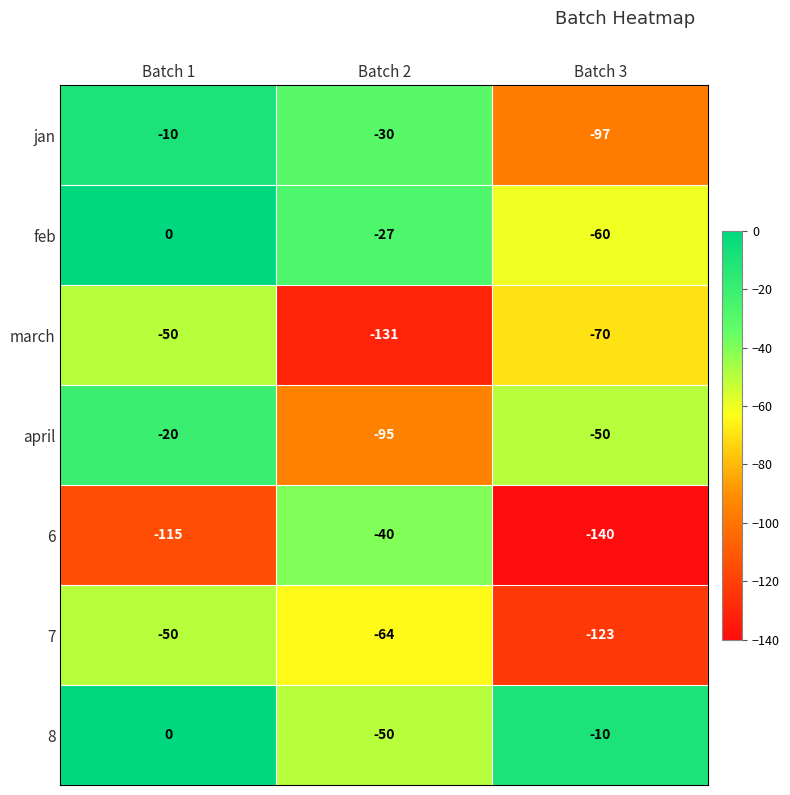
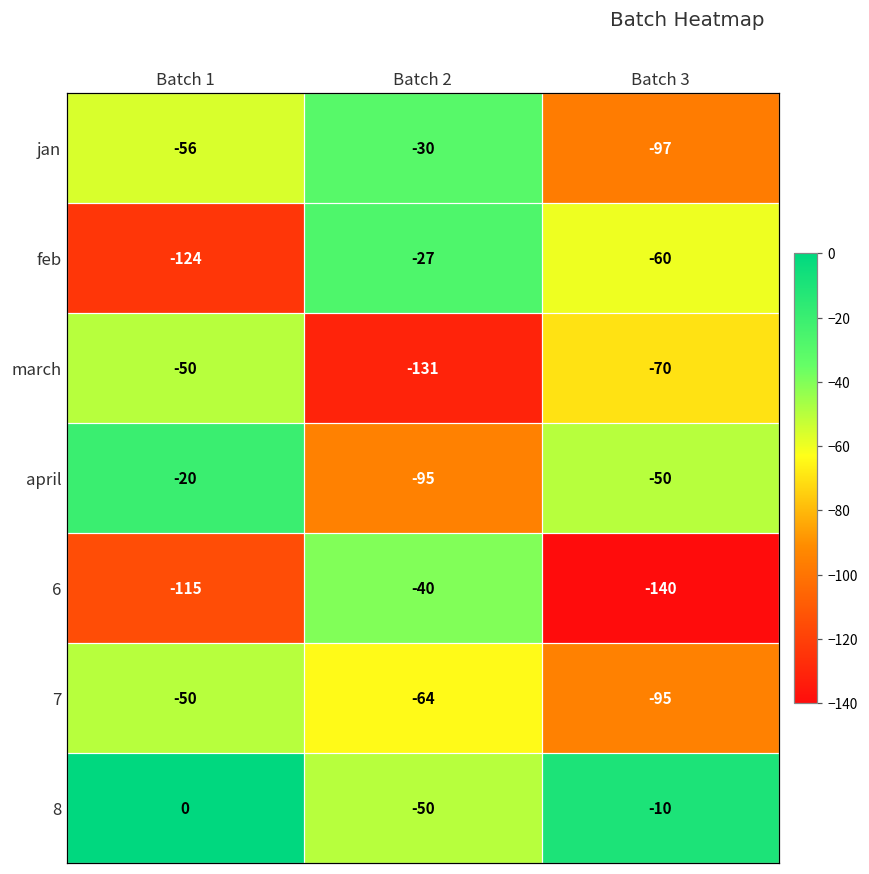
  {
    "jan": {
-     "Batch 1": -10,
+     "Batch 1": -56,
      "Batch 2": -30,
      "Batch 3": -97
    },
    "feb": {
-     "Batch 1": 0,
+     "Batch 1": -124,
      "Batch 2": -27,
      "Batch 3": -60
    },
    "march": {
      "Batch 1": -50,
      "Batch 2": -131,
      "Batch 3": -70
    },
    "april": {
      "Batch 1": -20,
      "Batch 2": -95,
      "Batch 3": -50
    },
    "6": {
      "Batch 1": -115,
      "Batch 2": -40,
      "Batch 3": -140
    },
    "7": {
      "Batch 1": -50,
      "Batch 2": -64,
-     "Batch 3": -123
+     "Batch 3": -95
    },
    "8": {
      "Batch 1": 0,
      "Batch 2": -50,
      "Batch 3": -10
    }
  }
